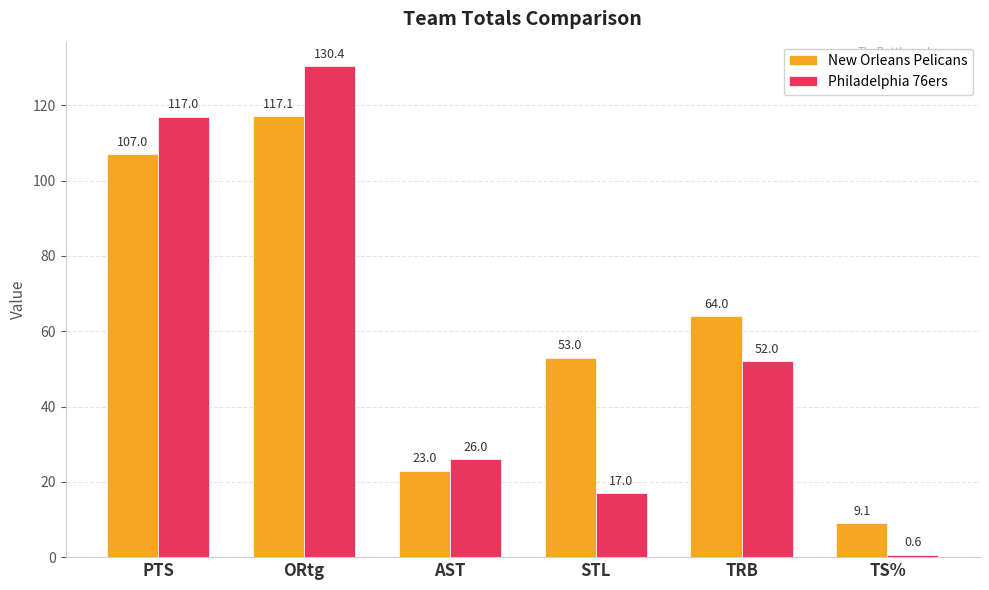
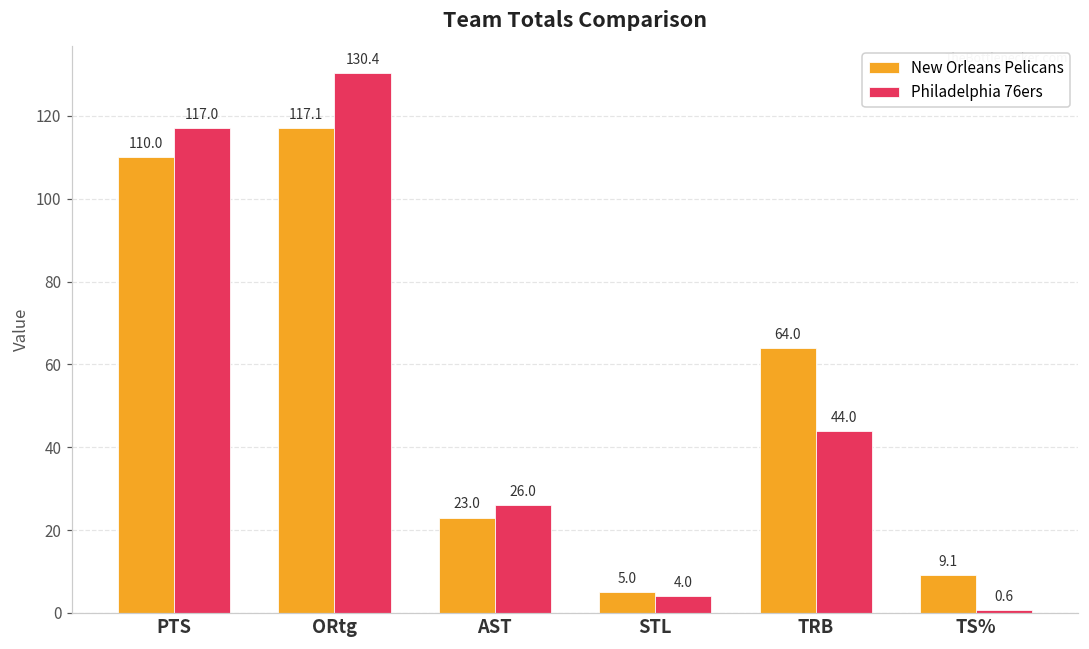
  {
    "New Orleans Pelicans": {
-     "PTS": 107.0,
+     "PTS": 110.0,
      "ORtg": 117.1,
      "AST": 23.0,
-     "STL": 53.0,
+     "STL": 5.0,
      "TRB": 64.0,
      "TS%": 9.1
    },
    "Philadelphia 76ers": {
      "PTS": 117.0,
      "ORtg": 130.4,
      "AST": 26.0,
-     "STL": 17.0,
-     "TRB": 52.0,
+     "STL": 4.0,
+     "TRB": 44.0,
      "TS%": 0.6
    }
  }
